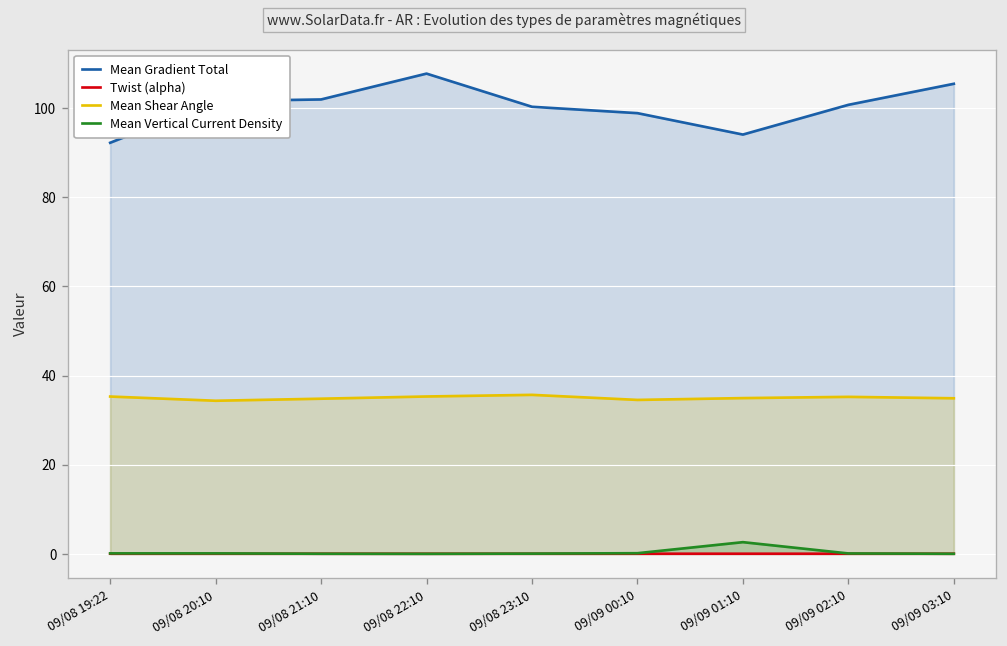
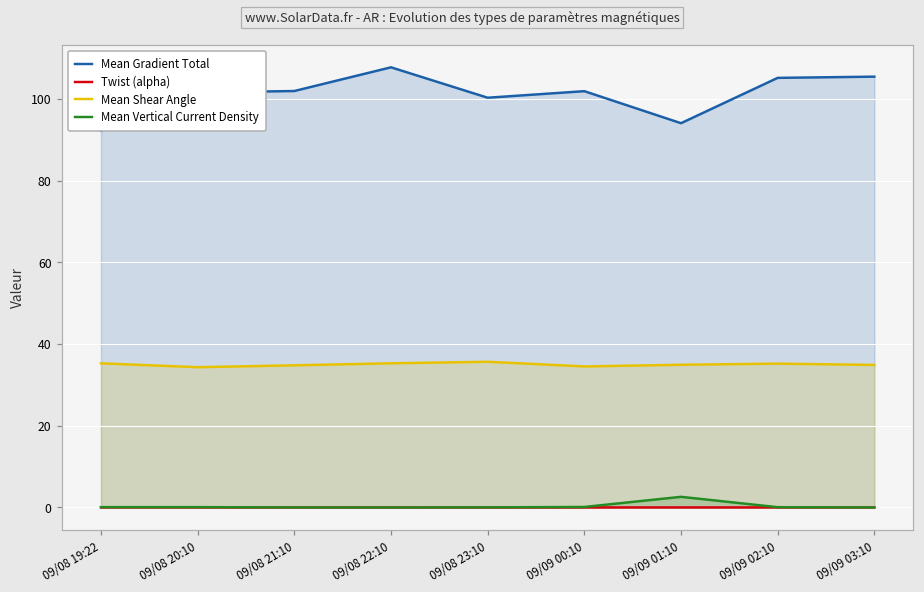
  {
    "Mean Gradient Total": {
      "09/08 19:22": 92,
      "09/08 21:10": 102,
      "09/08 22:10": 108,
      "09/08 23:10": 100,
-     "09/09 00:10": 99,
+     "09/09 00:10": 102,
      "09/09 01:10": 94,
-     "09/09 02:10": 101,
+     "09/09 02:10": 105,
      "09/09 03:10": 105
    },
    "Twist (alpha)": {
      "09/09 01:10": 0
    },
    "Mean Shear Angle": {
      "09/08 19:22": 35,
      "09/08 20:10": 34,
      "09/08 21:10": 35,
      "09/08 22:10": 35,
      "09/08 23:10": 36,
      "09/09 00:10": 35,
      "09/09 01:10": 35,
      "09/09 02:10": 35,
      "09/09 03:10": 35
    },
    "Mean Vertical Current Density": {
      "09/09 01:10": 3
    }
  }
